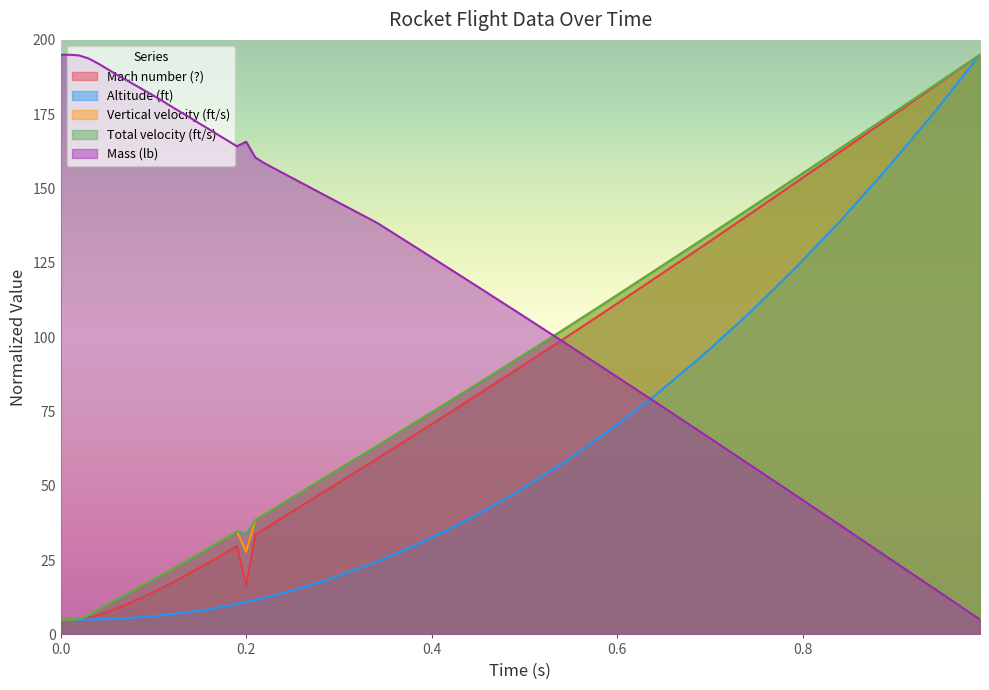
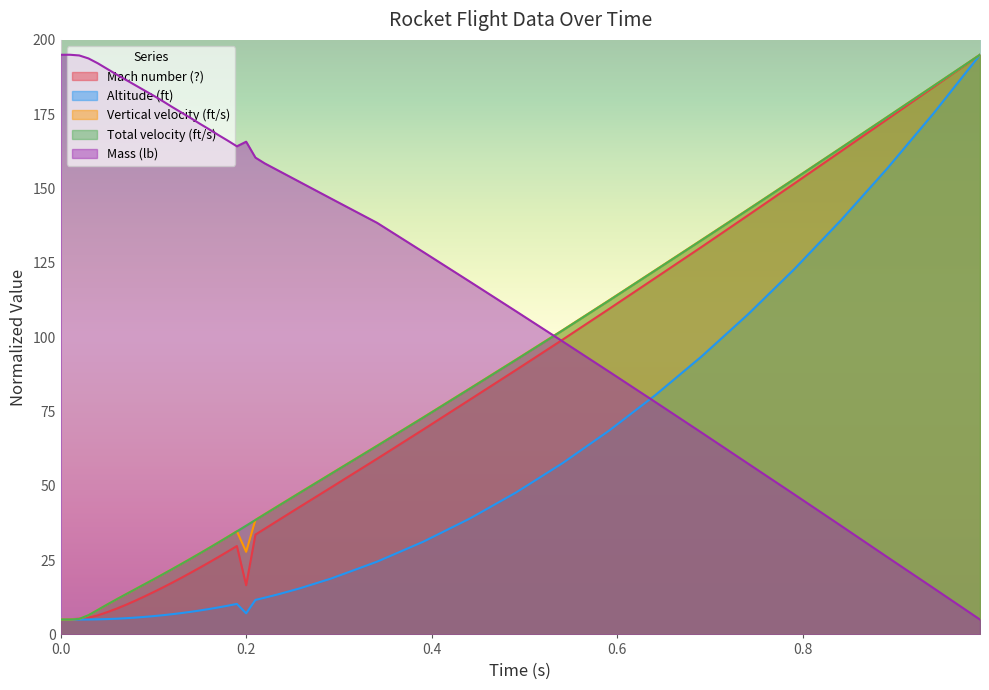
  {
    "Mach number (?)": {
      "0.2": 17
    },
    "Altitude (ft)": {
-     "0.2": 11
+     "0.2": 7
    },
    "Vertical velocity (ft/s)": {
      "0.2": 28
    },
    "Total velocity (ft/s)": {
-     "0.2": 34
+     "0.2": 37
    },
    "Mass (lb)": {
      "0.0": 195,
      "0.2": 166
    }
  }
